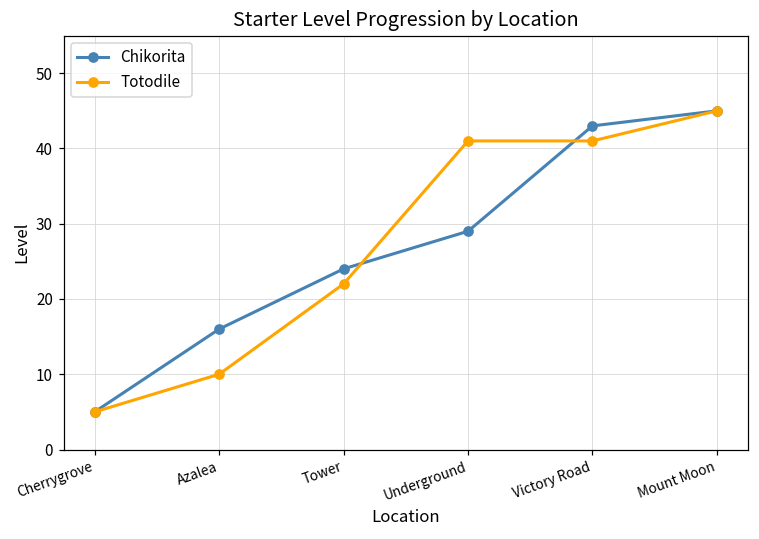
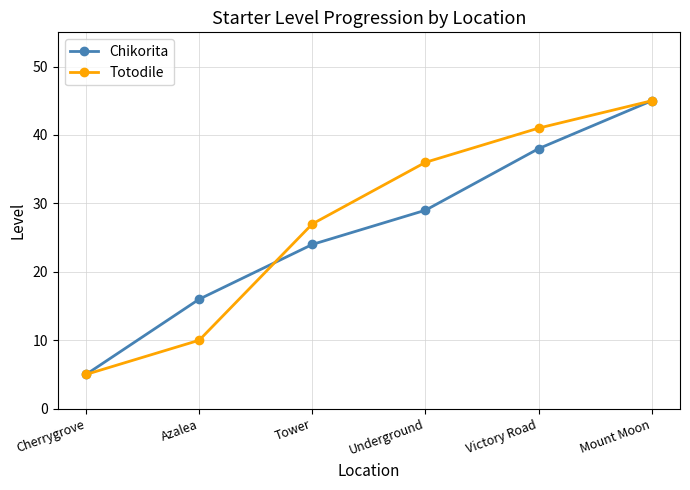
  {
    "Chikorita": {
      "Azalea": 16,
      "Tower": 24,
      "Underground": 29,
-     "Victory Road": 43
+     "Victory Road": 38
    },
    "Totodile": {
      "Azalea": 10,
-     "Tower": 22,
-     "Underground": 41,
+     "Tower": 27,
+     "Underground": 36,
      "Victory Road": 41
    }
  }
